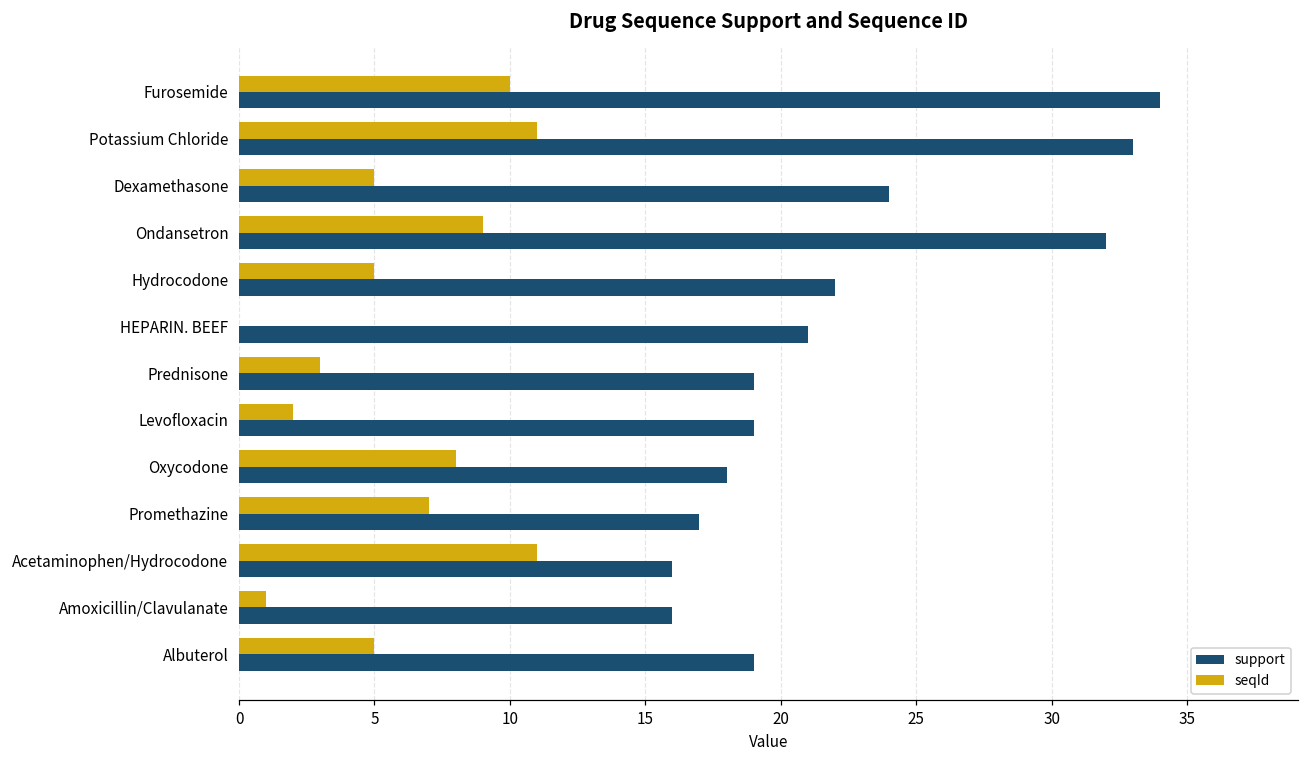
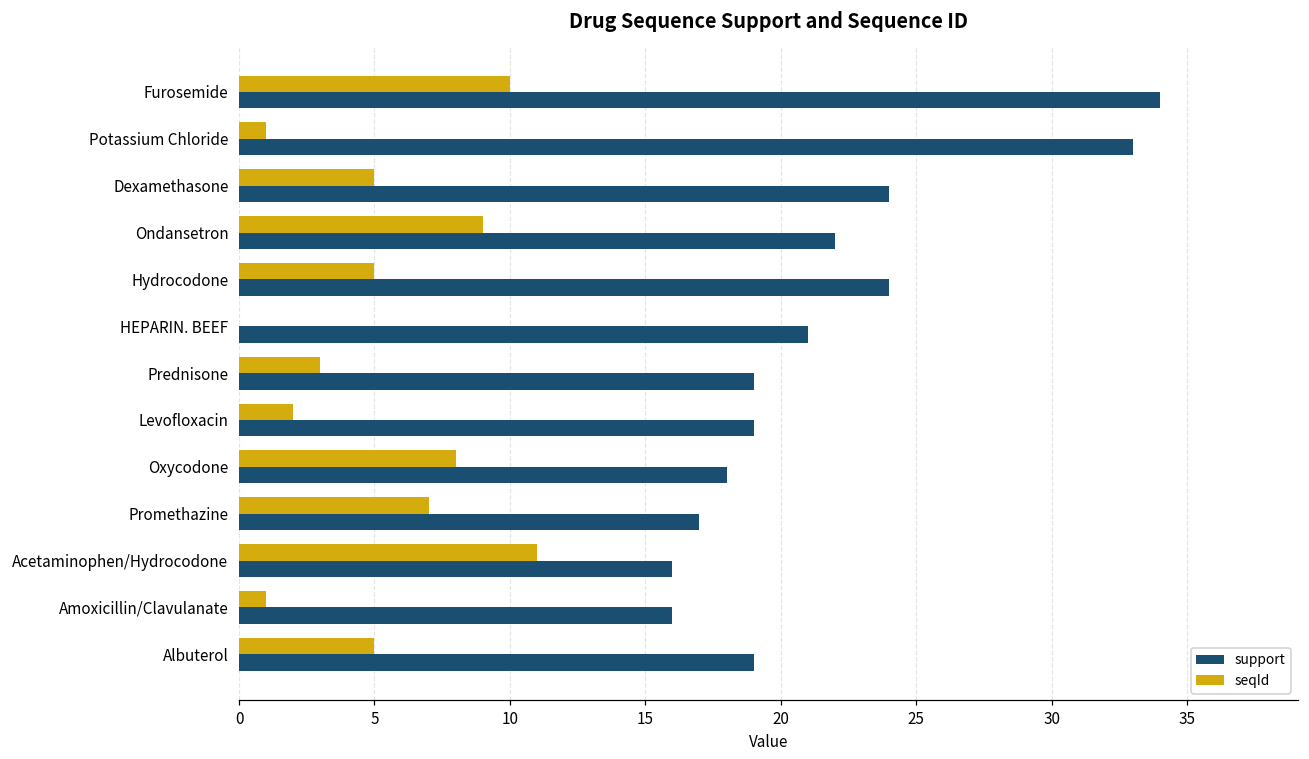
  {
    "support": {
      "Furosemide": 34,
      "Potassium Chloride": 33,
      "Dexamethasone": 24,
-     "Ondansetron": 32,
-     "Hydrocodone": 22,
+     "Ondansetron": 22,
+     "Hydrocodone": 24,
      "HEPARIN. BEEF": 21,
      "Prednisone": 19,
      "Levofloxacin": 19,
      "Oxycodone": 18,
      "Promethazine": 17,
      "Acetaminophen/Hydrocodone": 16,
      "Amoxicillin/Clavulanate": 16,
      "Albuterol": 19
    },
    "seqId": {
      "Furosemide": 10,
-     "Potassium Chloride": 11,
+     "Potassium Chloride": 1,
      "Dexamethasone": 5,
      "Ondansetron": 9,
      "Hydrocodone": 5,
      "HEPARIN. BEEF": 0,
      "Prednisone": 3,
      "Levofloxacin": 2,
      "Oxycodone": 8,
      "Promethazine": 7,
      "Acetaminophen/Hydrocodone": 11,
      "Amoxicillin/Clavulanate": 1,
      "Albuterol": 5
    }
  }
